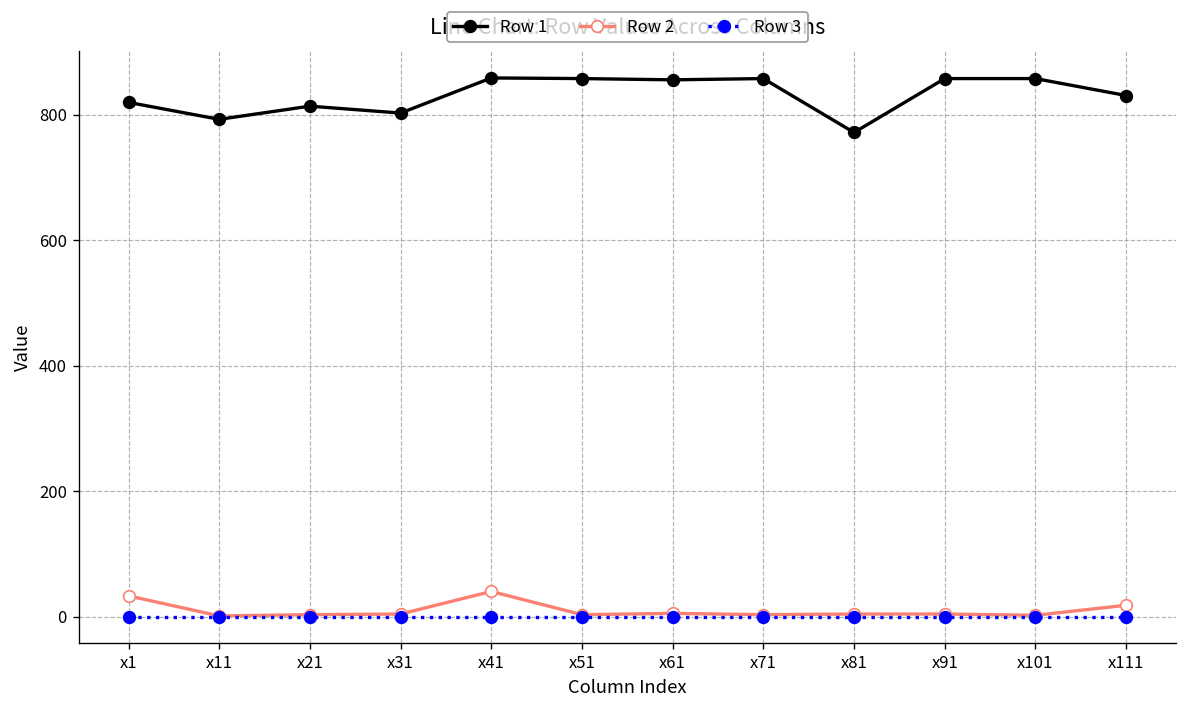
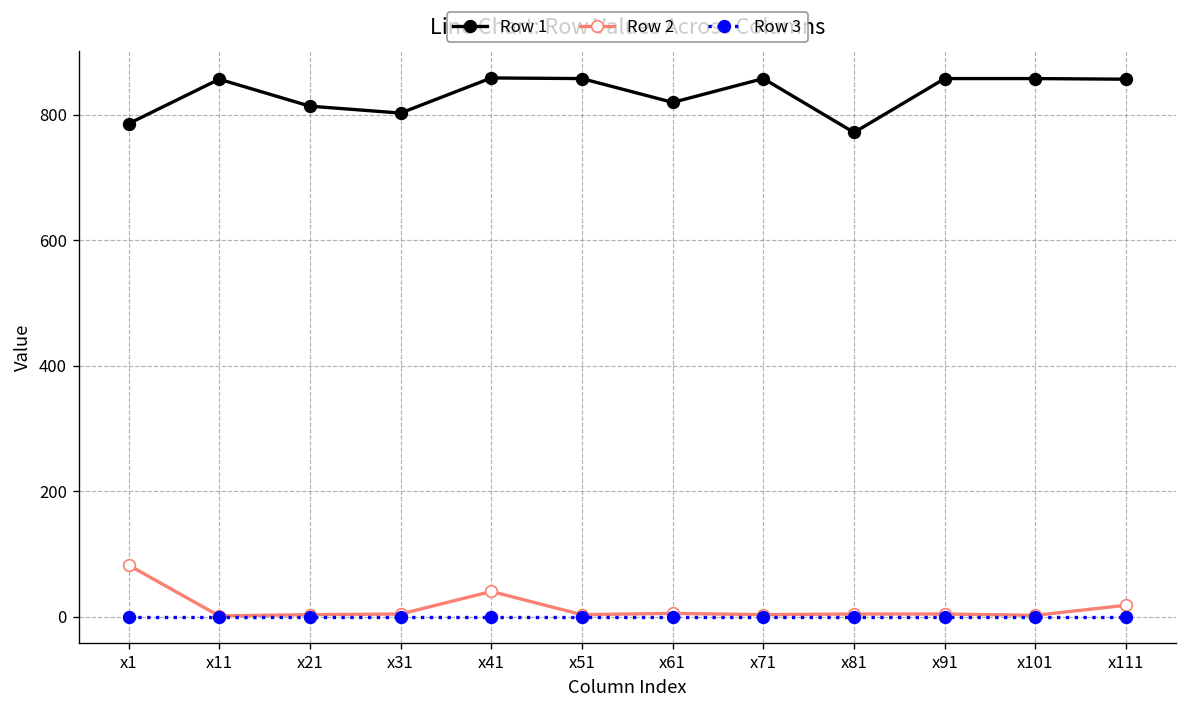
  {
    "Row 1": {
-     "x1": 820,
-     "x11": 790,
+     "x1": 790,
+     "x11": 860,
      "x21": 810,
      "x31": 800,
      "x41": 860,
      "x51": 860,
-     "x61": 860,
+     "x61": 820,
      "x71": 860,
      "x81": 770,
      "x91": 860,
      "x101": 860,
-     "x111": 830
+     "x111": 860
    },
    "Row 2": {
-     "x1": 30,
+     "x1": 80,
      "x41": 40,
      "x61": 10,
      "x111": 20
    },
    "Row 3": {
      "x1": 0,
      "x41": 0,
      "x61": 0,
      "x111": 0
    }
  }
